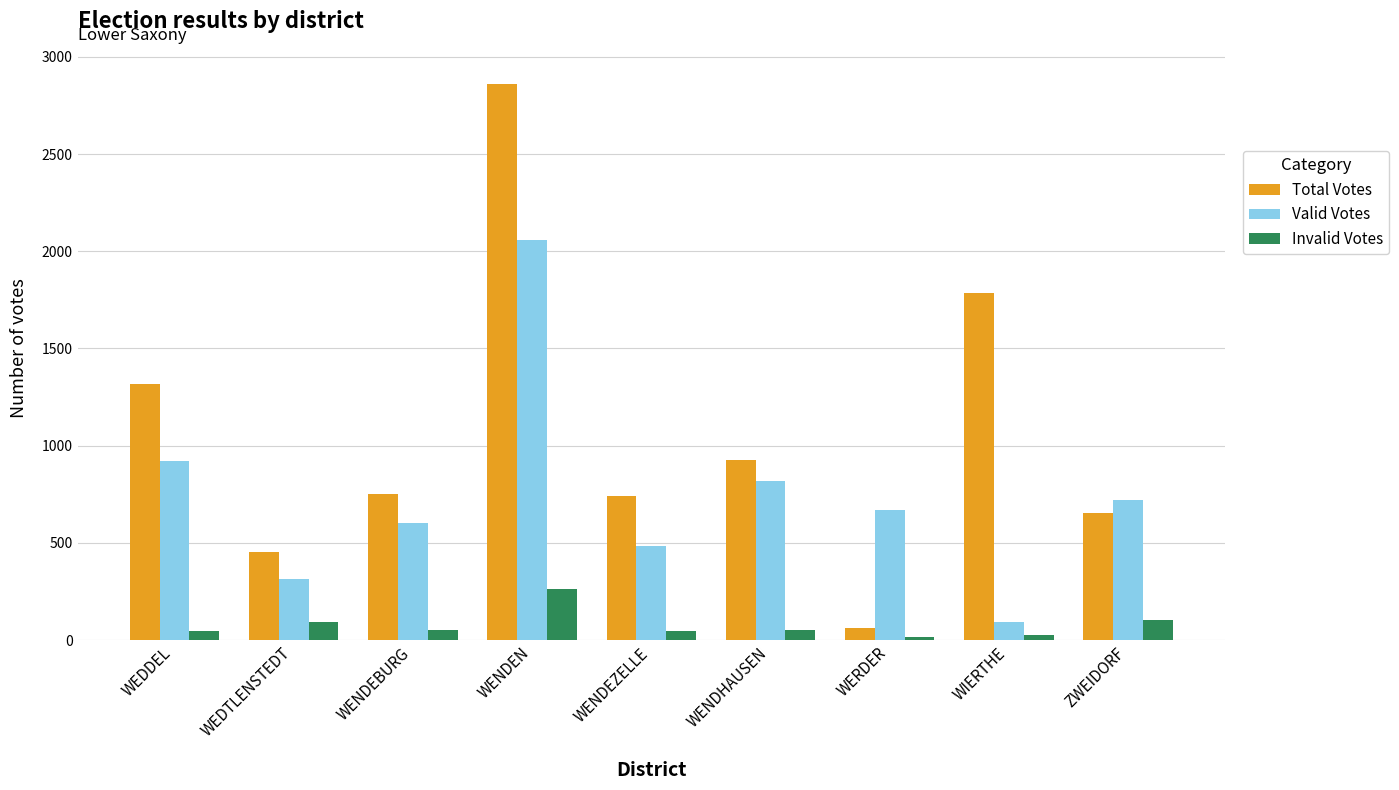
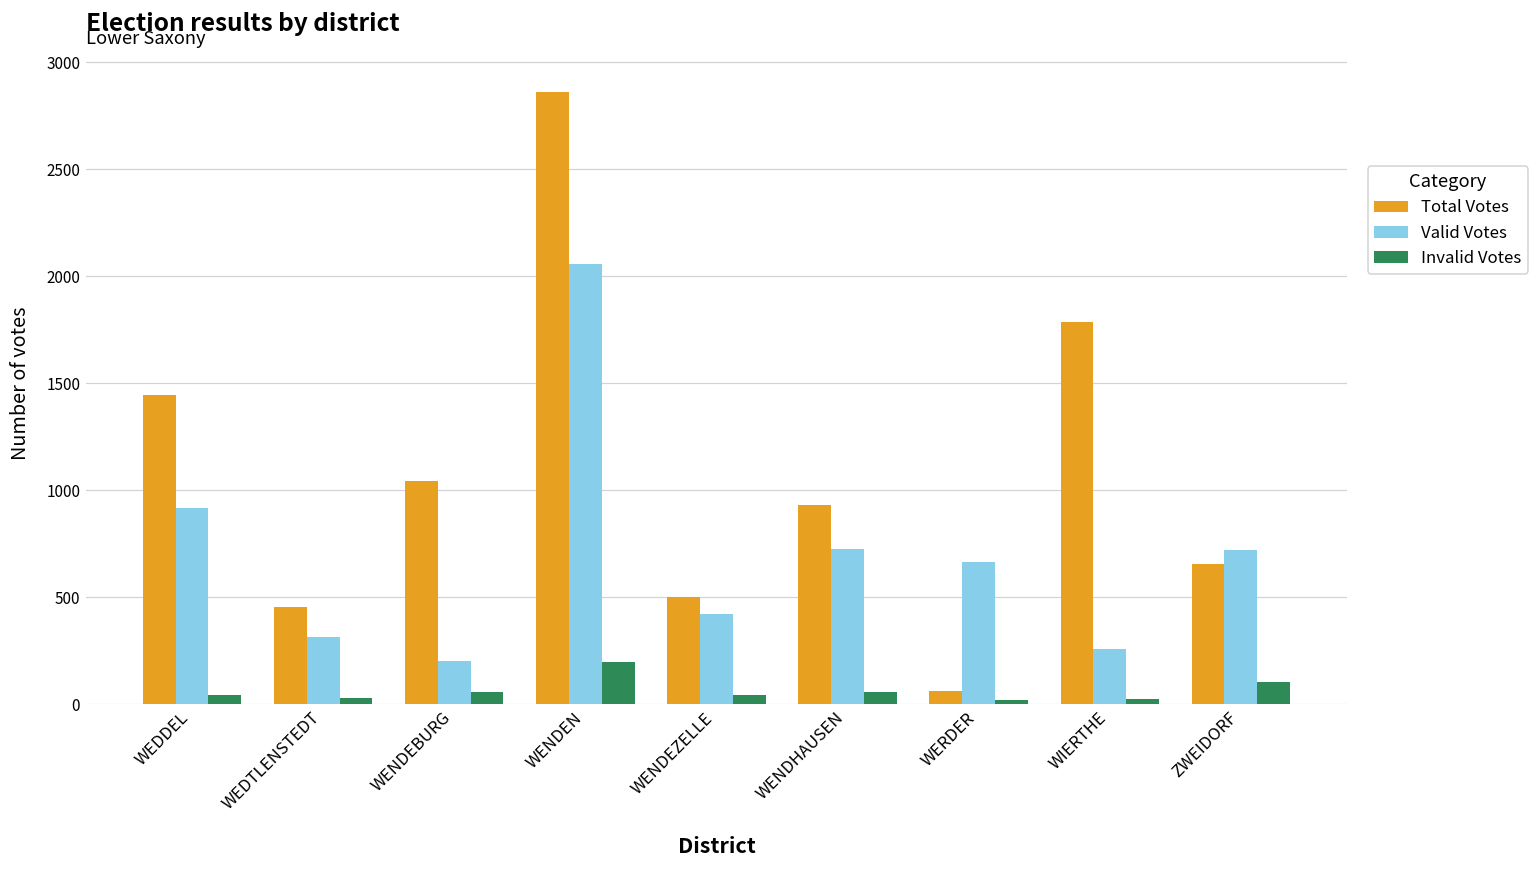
  {
    "Total Votes": {
-     "WEDDEL": 1320,
+     "WEDDEL": 1440,
      "WEDTLENSTEDT": 460,
-     "WENDEBURG": 750,
+     "WENDEBURG": 1040,
      "WENDEN": 2860,
-     "WENDEZELLE": 740,
+     "WENDEZELLE": 500,
      "WENDHAUSEN": 930,
      "WERDER": 60,
      "WIERTHE": 1790,
      "ZWEIDORF": 660
    },
    "Valid Votes": {
      "WEDDEL": 920,
      "WEDTLENSTEDT": 320,
-     "WENDEBURG": 610,
+     "WENDEBURG": 200,
      "WENDEN": 2060,
-     "WENDEZELLE": 480,
-     "WENDHAUSEN": 820,
+     "WENDEZELLE": 420,
+     "WENDHAUSEN": 730,
      "WERDER": 670,
-     "WIERTHE": 100,
+     "WIERTHE": 260,
      "ZWEIDORF": 720
    },
    "Invalid Votes": {
      "WEDDEL": 50,
-     "WEDTLENSTEDT": 100,
+     "WEDTLENSTEDT": 30,
      "WENDEBURG": 60,
-     "WENDEN": 260,
+     "WENDEN": 200,
      "WENDEZELLE": 50,
      "WENDHAUSEN": 60,
      "WERDER": 20,
      "WIERTHE": 30,
      "ZWEIDORF": 100
    }
  }
